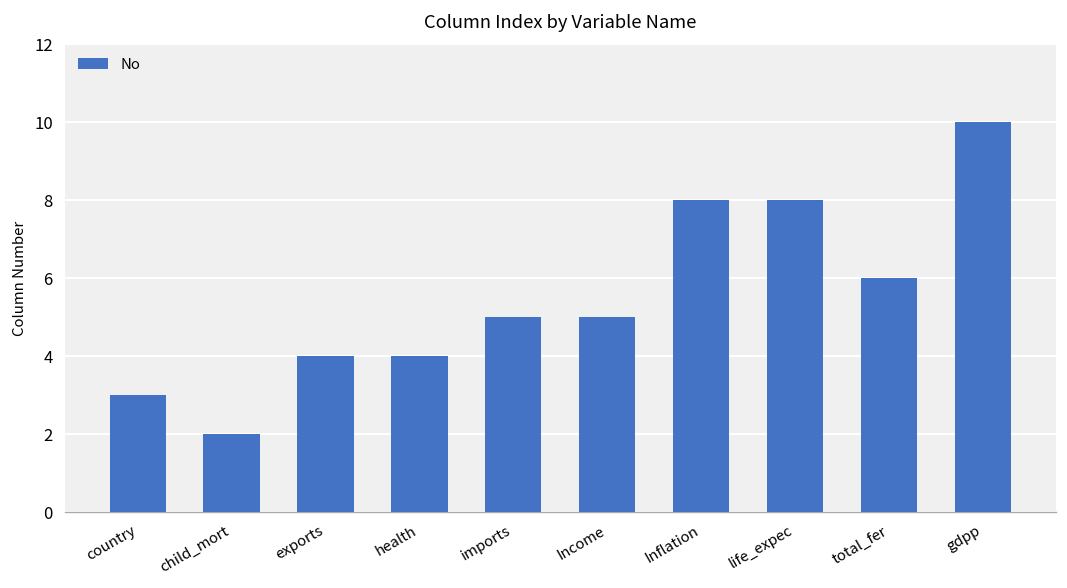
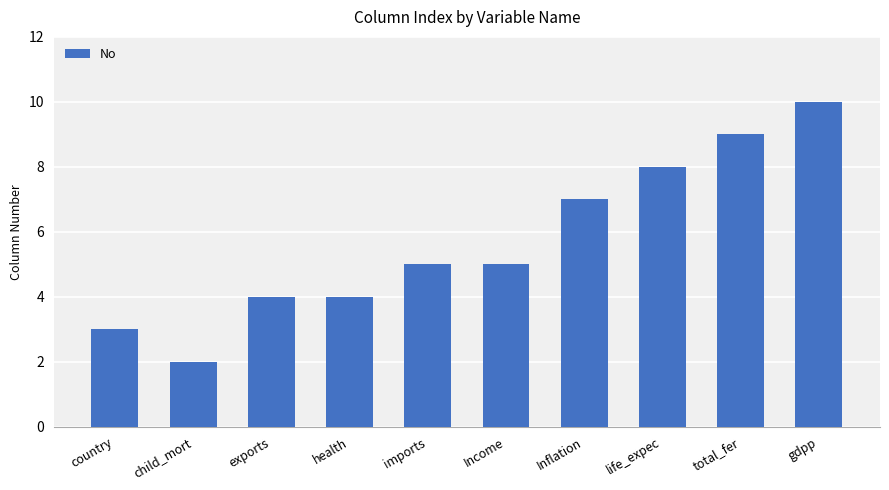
  {
    "country": 3,
    "child_mort": 2,
    "exports": 4,
    "health": 4,
    "imports": 5,
    "Income": 5,
-   "Inflation": 8,
+   "Inflation": 7,
    "life_expec": 8,
-   "total_fer": 6,
+   "total_fer": 9,
    "gdpp": 10
  }
